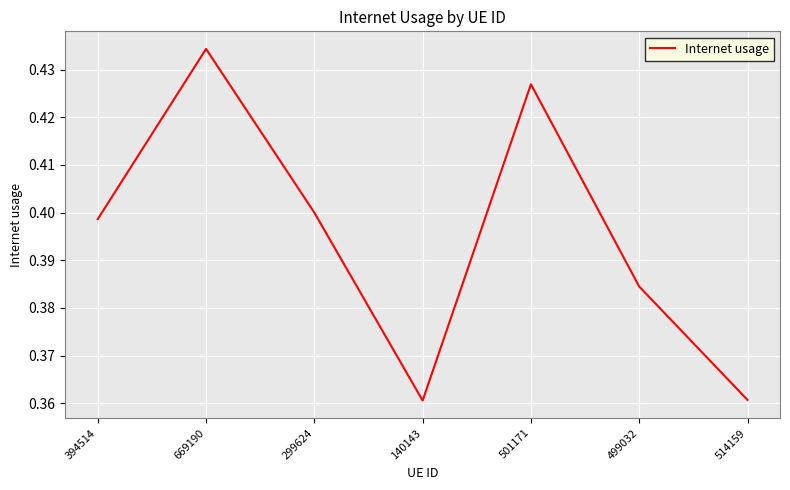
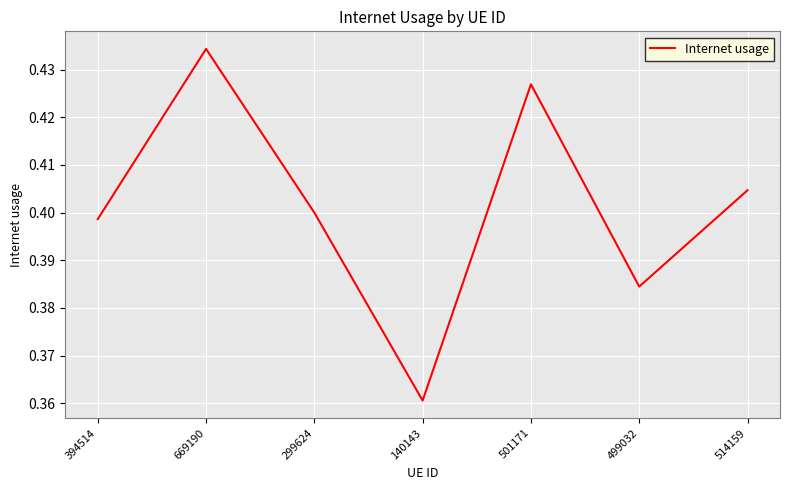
  {
    "394514": 0.399,
    "669190": 0.434,
    "299624": 0.400,
    "140143": 0.361,
    "501171": 0.427,
    "499032": 0.384,
-   "514159": 0.361
+   "514159": 0.405
  }
